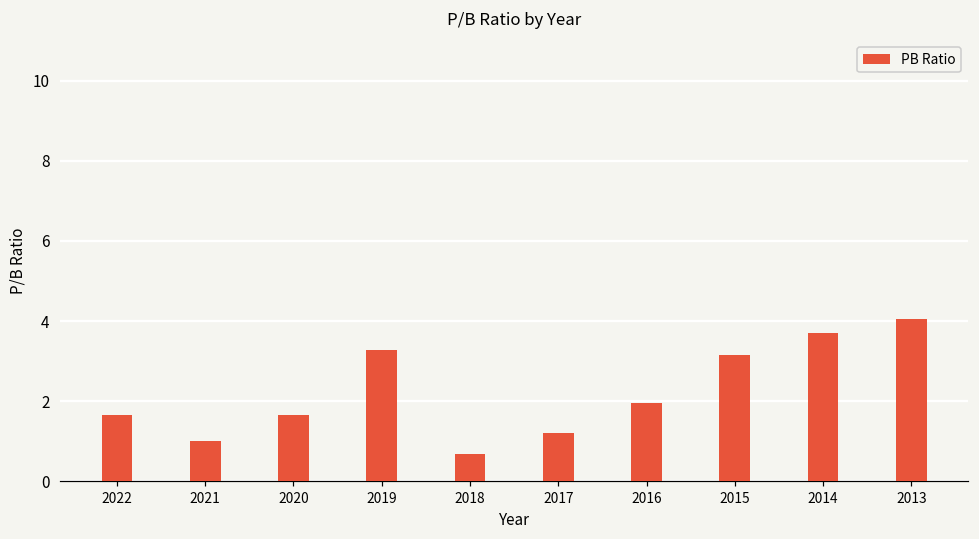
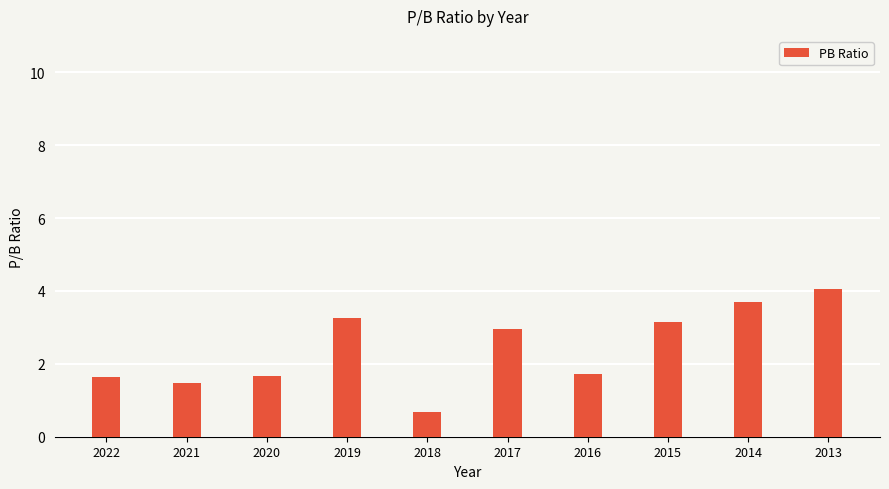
  {
    "2022": 1.6,
-   "2021": 1.0,
+   "2021": 1.5,
    "2020": 1.7,
    "2019": 3.3,
    "2018": 0.7,
-   "2017": 1.2,
-   "2016": 2.0,
+   "2017": 3.0,
+   "2016": 1.7,
    "2015": 3.2,
    "2014": 3.7,
    "2013": 4.1
  }
